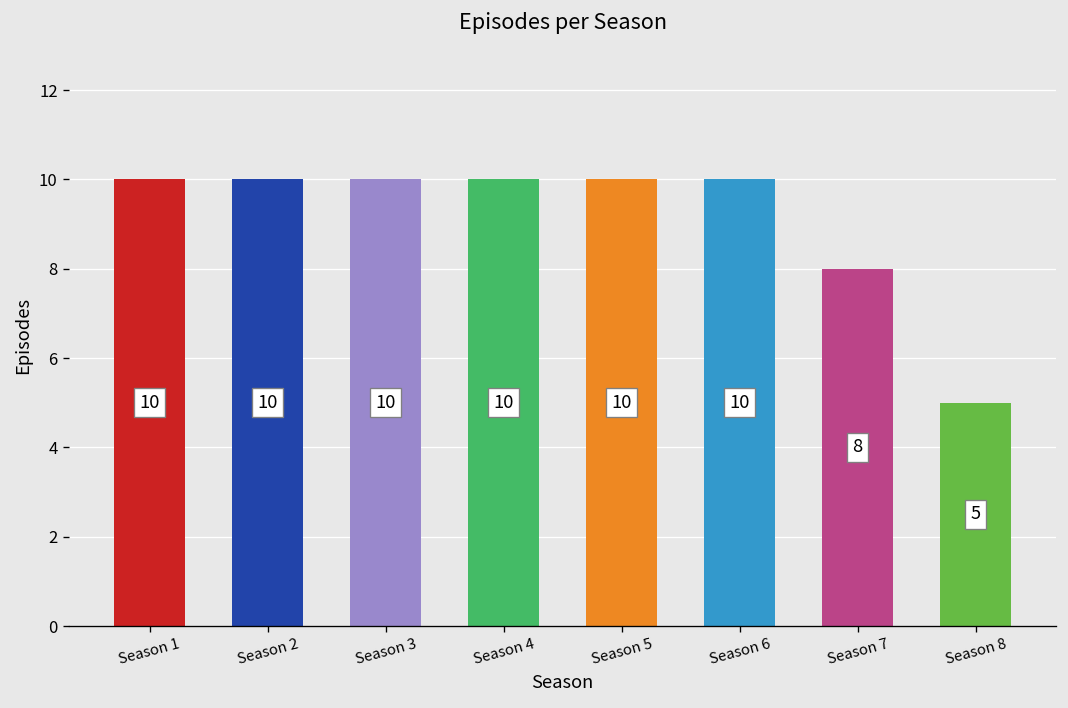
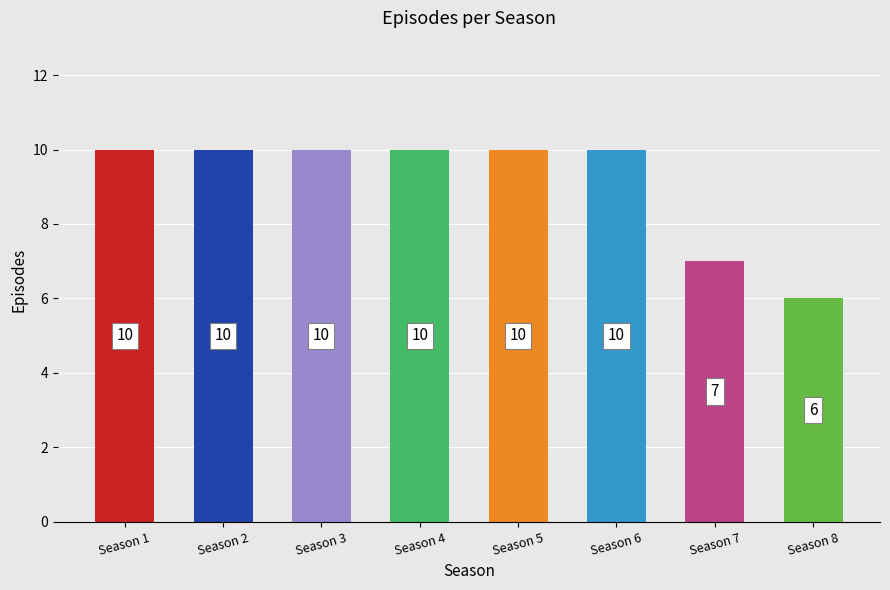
  {
-   "Season 7": 8,
-   "Season 8": 5
+   "Season 7": 7,
+   "Season 8": 6
  }
